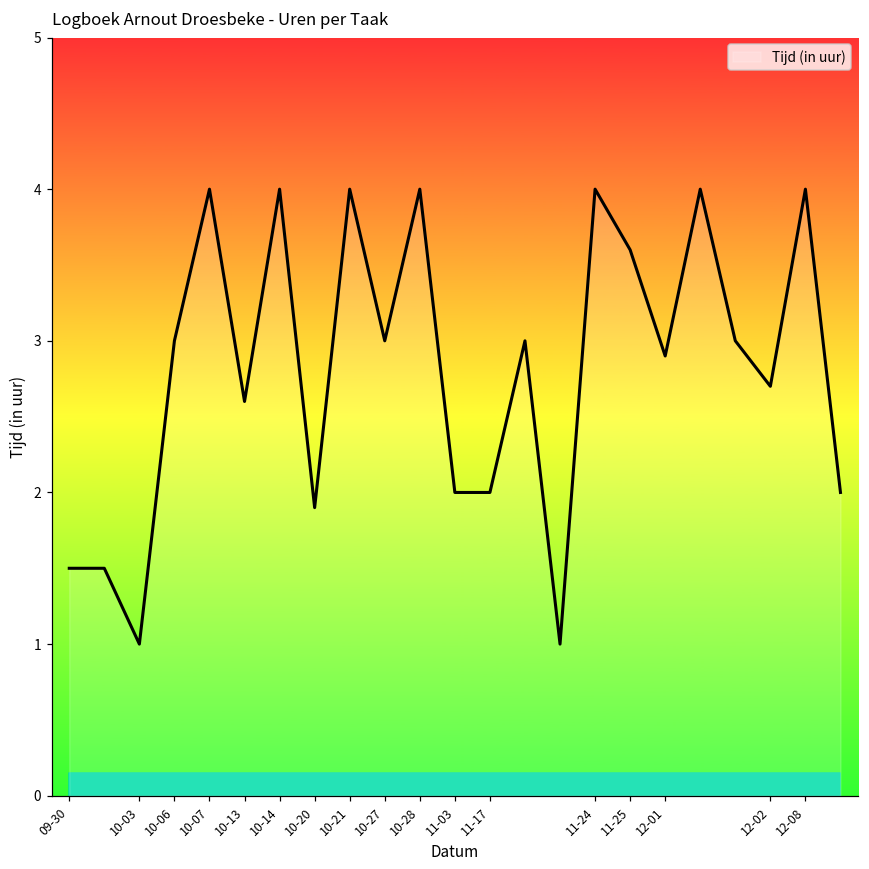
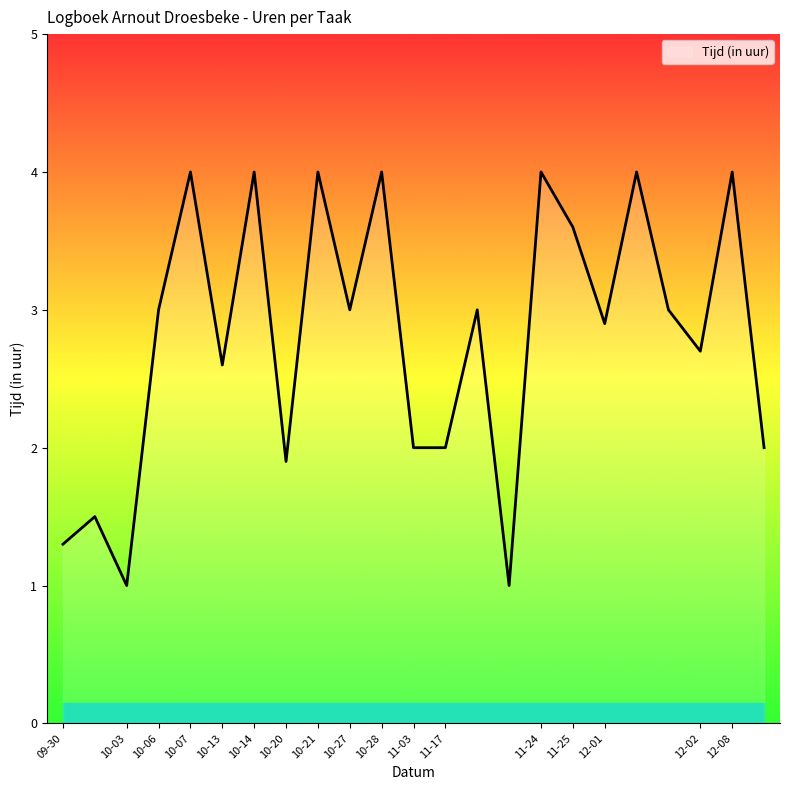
  {
    "Tijd (in uur)": {
-     "09-30": 1.5,
+     "09-30": 1.3,
      "10-03": 1.0,
      "10-06": 3.0,
      "10-07": 4.0,
      "10-13": 2.6,
      "10-14": 4.0,
      "10-20": 1.9,
      "10-21": 4.0,
      "10-27": 3.0,
      "10-28": 4.0,
      "11-03": 2.0,
      "11-17": 2.0,
      "11-24": 4.0,
      "11-25": 3.6,
      "12-01": 2.9,
      "12-02": 2.7,
      "12-08": 4.0
    }
  }
